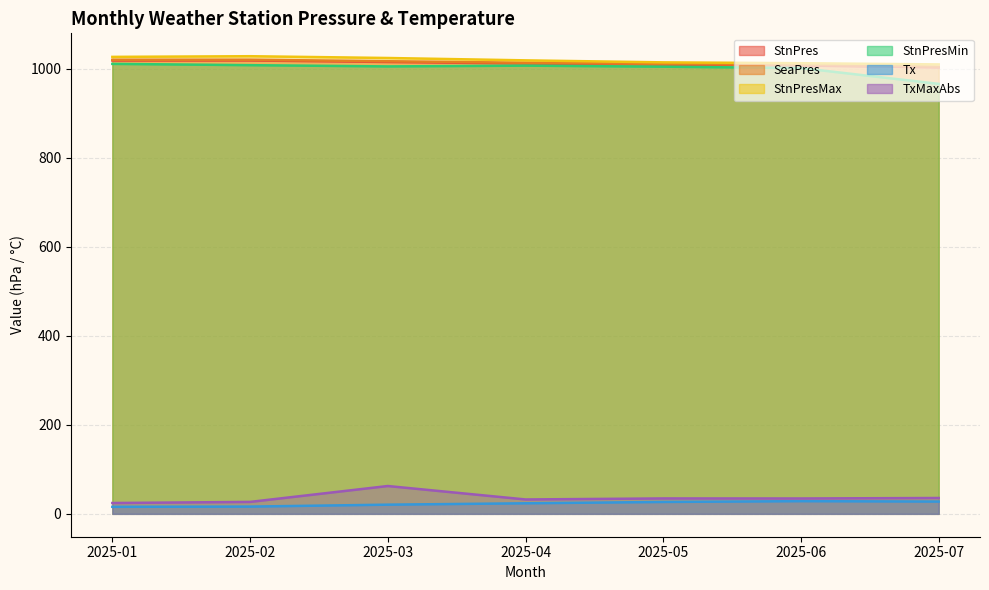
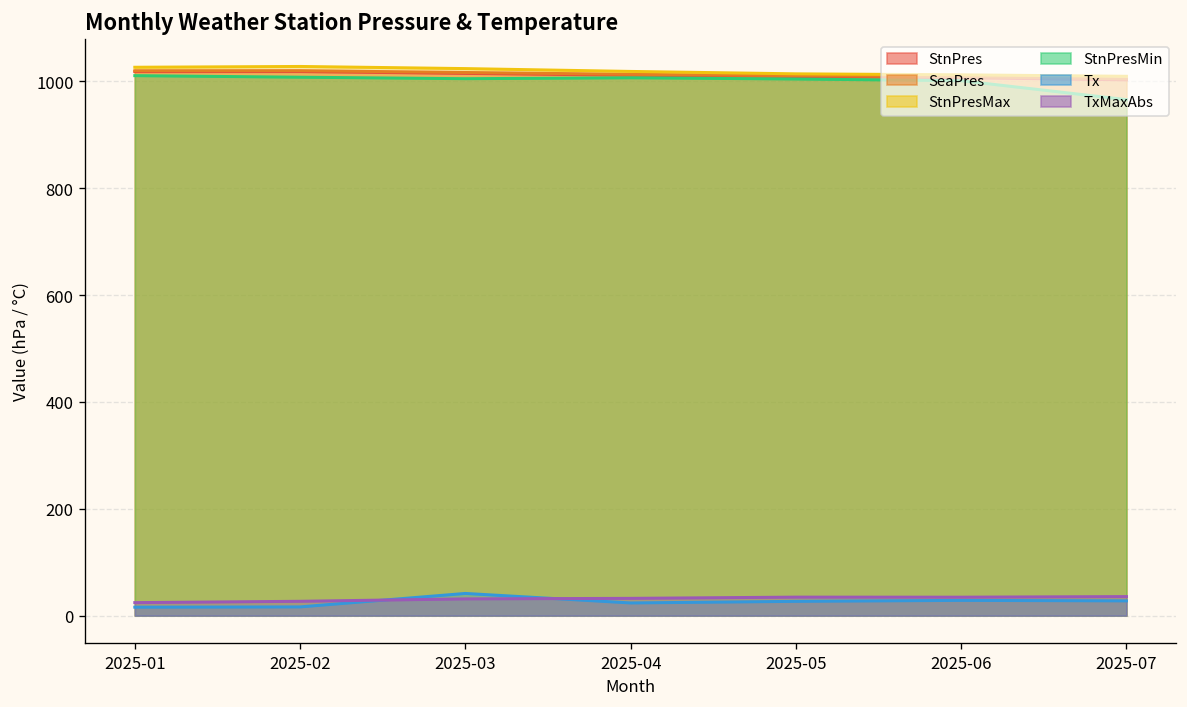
  {
    "StnPresMin": {
      "2025-01": 1010,
      "2025-02": 1010,
      "2025-03": 1010
    },
    "Tx": {
      "2025-01": 20,
      "2025-02": 20,
-     "2025-03": 20,
+     "2025-03": 40,
      "2025-04": 20,
      "2025-05": 30,
      "2025-06": 30,
      "2025-07": 30
    },
    "TxMaxAbs": {
      "2025-01": 20,
      "2025-02": 30,
-     "2025-03": 60,
+     "2025-03": 30,
      "2025-04": 30,
      "2025-05": 30,
      "2025-06": 30,
      "2025-07": 40
    }
  }
